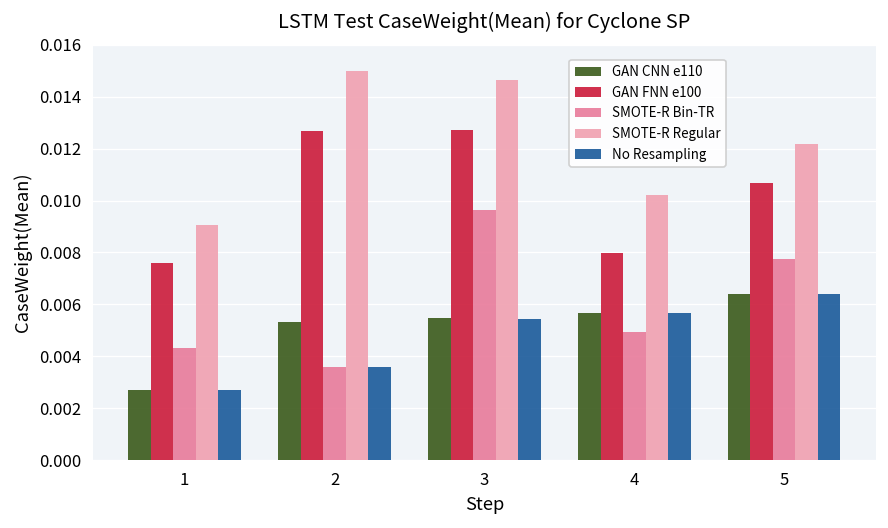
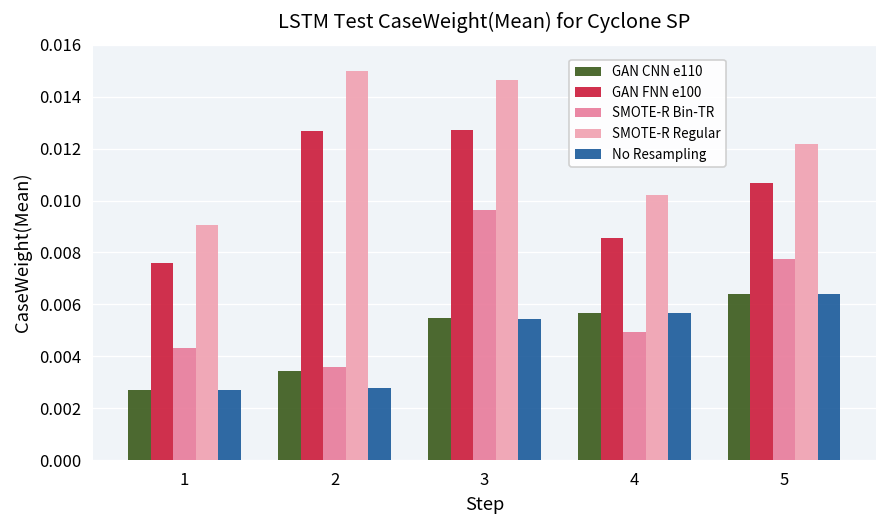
  {
    "GAN CNN e110": {
      "1": 0.0027,
-     "2": 0.0053,
+     "2": 0.0034,
      "3": 0.0055,
      "4": 0.0057,
      "5": 0.0064
    },
    "GAN FNN e100": {
      "1": 0.0076,
      "2": 0.0127,
      "3": 0.0127,
-     "4": 0.0080,
+     "4": 0.0086,
      "5": 0.0107
    },
    "No Resampling": {
      "1": 0.0027,
-     "2": 0.0036,
+     "2": 0.0028,
      "3": 0.0054,
      "4": 0.0057,
      "5": 0.0064
    }
  }
